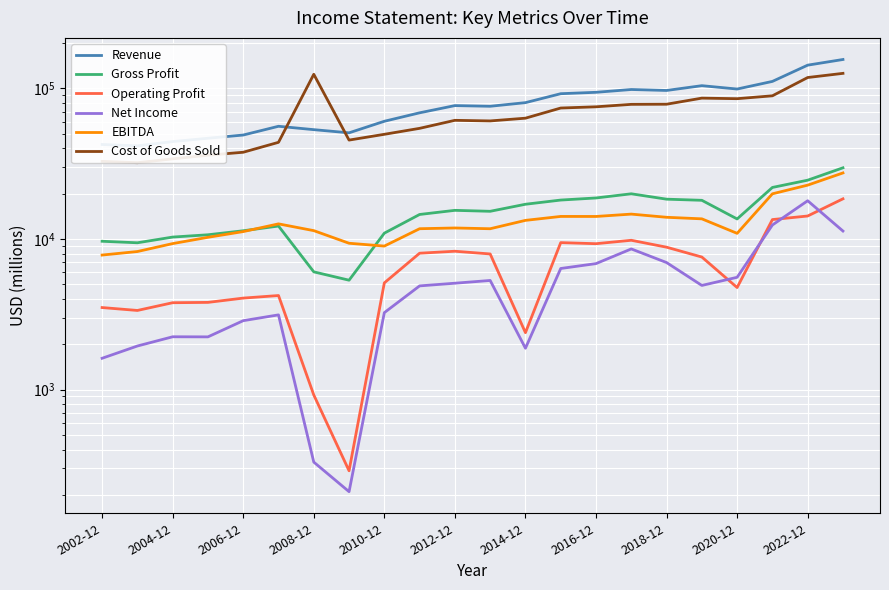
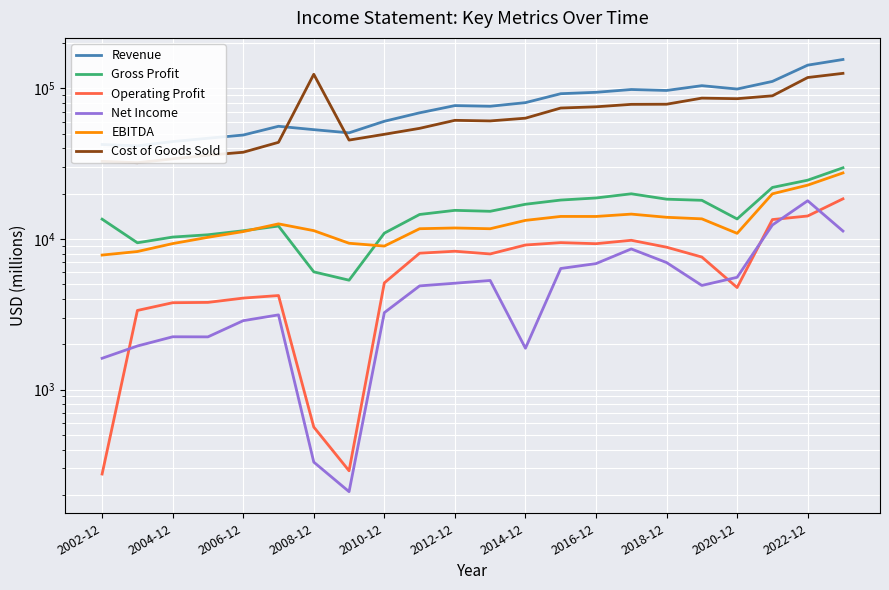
  {
    "Revenue": {
      "2006-12": 49000,
      "2008-12": 53000,
      "2010-12": 60000,
      "2012-12": 80000,
      "2014-12": 80000,
      "2016-12": 90000,
      "2018-12": 100000,
      "2020-12": 100000,
      "2022-12": 140000
    },
    "Gross Profit": {
-     "2002-12": 10000,
+     "2002-12": 14000,
      "2004-12": 10000,
      "2008-12": 6000,
      "2010-12": 11000,
      "2012-12": 15000,
      "2014-12": 17000,
      "2016-12": 19000,
      "2018-12": 18000,
      "2020-12": 14000,
      "2022-12": 25000
    },
    "Operating Profit": {
-     "2002-12": 3500,
+     "2002-12": 280,
      "2004-12": 3800,
      "2006-12": 4100,
-     "2008-12": 900,
+     "2008-12": 560,
      "2010-12": 5100,
      "2012-12": 8000,
-     "2014-12": 2400,
+     "2014-12": 9000,
      "2016-12": 9000,
      "2018-12": 9000,
      "2020-12": 4800,
      "2022-12": 14000
    },
    "Net Income": {
      "2002-12": 1600,
      "2004-12": 2200,
      "2006-12": 2900,
      "2008-12": 330,
      "2010-12": 3200,
      "2012-12": 5100,
      "2014-12": 1900,
      "2016-12": 7000,
      "2018-12": 7000,
      "2020-12": 5600,
      "2022-12": 18000
    },
    "EBITDA": {
      "2002-12": 8000,
      "2004-12": 9000,
      "2008-12": 11000,
      "2010-12": 9000,
      "2012-12": 12000,
      "2014-12": 13000,
      "2016-12": 14000,
      "2018-12": 14000,
      "2020-12": 11000,
      "2022-12": 23000
    },
    "Cost of Goods Sold": {
      "2006-12": 38000,
      "2008-12": 120000,
      "2010-12": 50000,
      "2012-12": 61000,
      "2014-12": 63000,
      "2016-12": 80000,
      "2018-12": 80000,
      "2020-12": 90000,
      "2022-12": 120000
    }
  }
